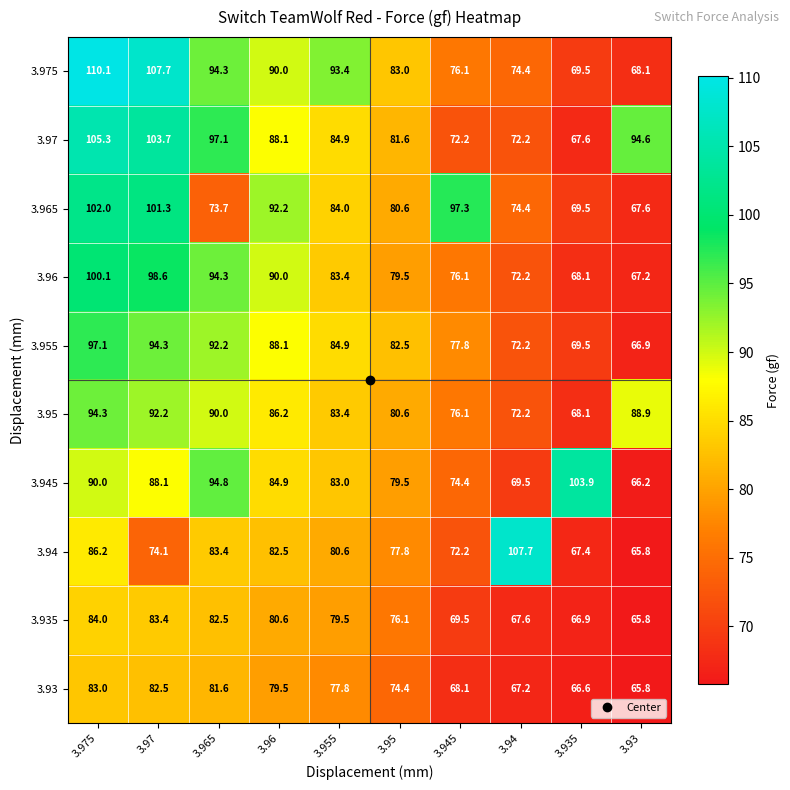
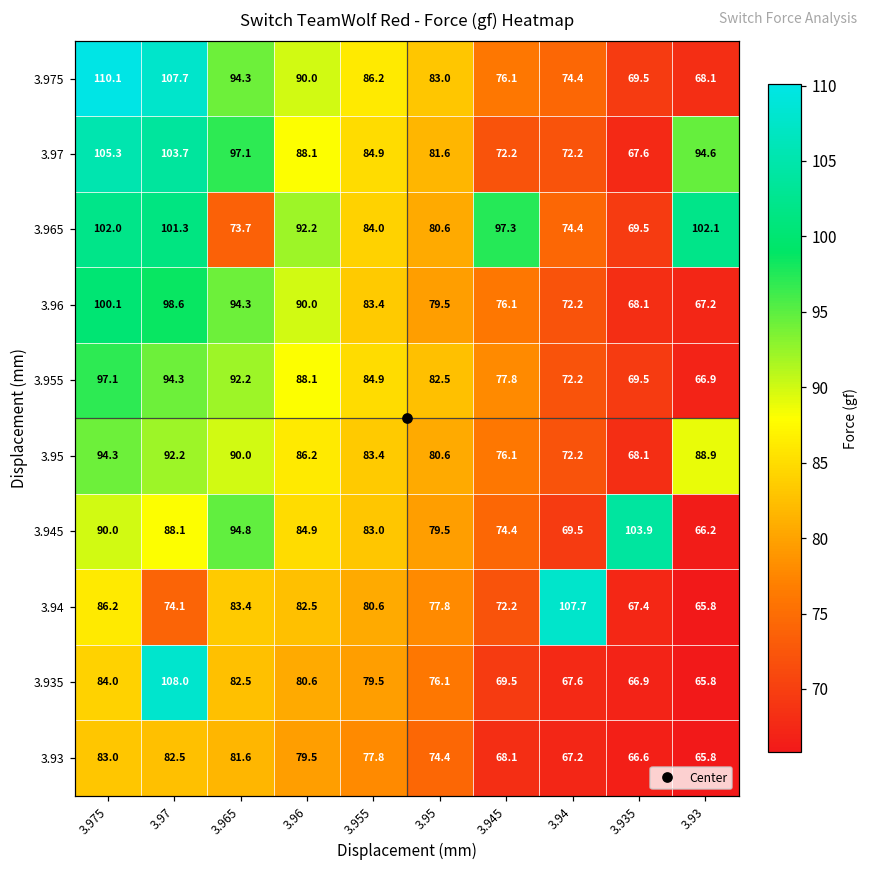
  {
    "3.975": {
      "3.975": 110.1,
      "3.97": 107.7,
      "3.965": 94.3,
      "3.96": 90.0,
-     "3.955": 93.4,
+     "3.955": 86.2,
      "3.95": 83.0,
      "3.945": 76.1,
      "3.94": 74.4,
      "3.935": 69.5,
      "3.93": 68.1
    },
    "3.97": {
      "3.975": 105.3,
      "3.97": 103.7,
      "3.965": 97.1,
      "3.96": 88.1,
      "3.955": 84.9,
      "3.95": 81.6,
      "3.945": 72.2,
      "3.94": 72.2,
      "3.935": 67.6,
      "3.93": 94.6
    },
    "3.965": {
      "3.975": 102.0,
      "3.97": 101.3,
      "3.965": 73.7,
      "3.96": 92.2,
      "3.955": 84.0,
      "3.95": 80.6,
      "3.945": 97.3,
      "3.94": 74.4,
      "3.935": 69.5,
-     "3.93": 67.6
+     "3.93": 102.1
    },
    "3.96": {
      "3.975": 100.1,
      "3.97": 98.6,
      "3.965": 94.3,
      "3.96": 90.0,
      "3.955": 83.4,
      "3.95": 79.5,
      "3.945": 76.1,
      "3.94": 72.2,
      "3.935": 68.1,
      "3.93": 67.2
    },
    "3.955": {
      "3.975": 97.1,
      "3.97": 94.3,
      "3.965": 92.2,
      "3.96": 88.1,
      "3.955": 84.9,
      "3.95": 82.5,
      "3.945": 77.8,
      "3.94": 72.2,
      "3.935": 69.5,
      "3.93": 66.9
    },
    "3.95": {
      "3.975": 94.3,
      "3.97": 92.2,
      "3.965": 90.0,
      "3.96": 86.2,
      "3.955": 83.4,
      "3.95": 80.6,
      "3.945": 76.1,
      "3.94": 72.2,
      "3.935": 68.1,
      "3.93": 88.9
    },
    "3.945": {
      "3.975": 90.0,
      "3.97": 88.1,
      "3.965": 94.8,
      "3.96": 84.9,
      "3.955": 83.0,
      "3.95": 79.5,
      "3.945": 74.4,
      "3.94": 69.5,
      "3.935": 103.9,
      "3.93": 66.2
    },
    "3.94": {
      "3.975": 86.2,
      "3.97": 74.1,
      "3.965": 83.4,
      "3.96": 82.5,
      "3.955": 80.6,
      "3.95": 77.8,
      "3.945": 72.2,
      "3.94": 107.7,
      "3.935": 67.4,
      "3.93": 65.8
    },
    "3.935": {
      "3.975": 84.0,
-     "3.97": 83.4,
+     "3.97": 108.0,
      "3.965": 82.5,
      "3.96": 80.6,
      "3.955": 79.5,
      "3.95": 76.1,
      "3.945": 69.5,
      "3.94": 67.6,
      "3.935": 66.9,
      "3.93": 65.8
    },
    "3.93": {
      "3.975": 83.0,
      "3.97": 82.5,
      "3.965": 81.6,
      "3.96": 79.5,
      "3.955": 77.8,
      "3.95": 74.4,
      "3.945": 68.1,
      "3.94": 67.2,
      "3.935": 66.6,
      "3.93": 65.8
    }
  }
